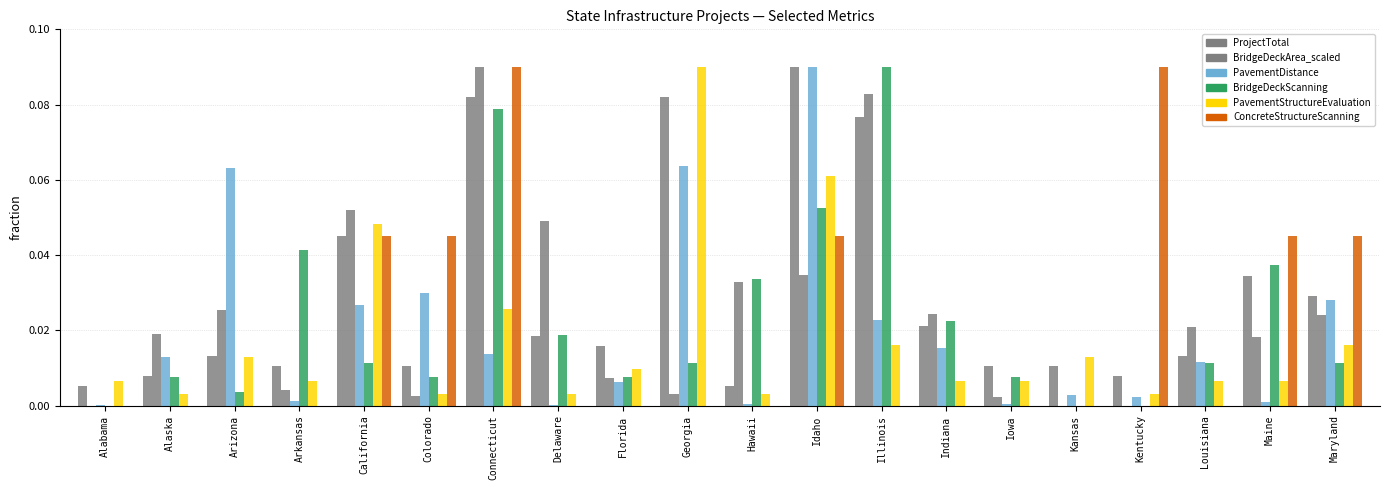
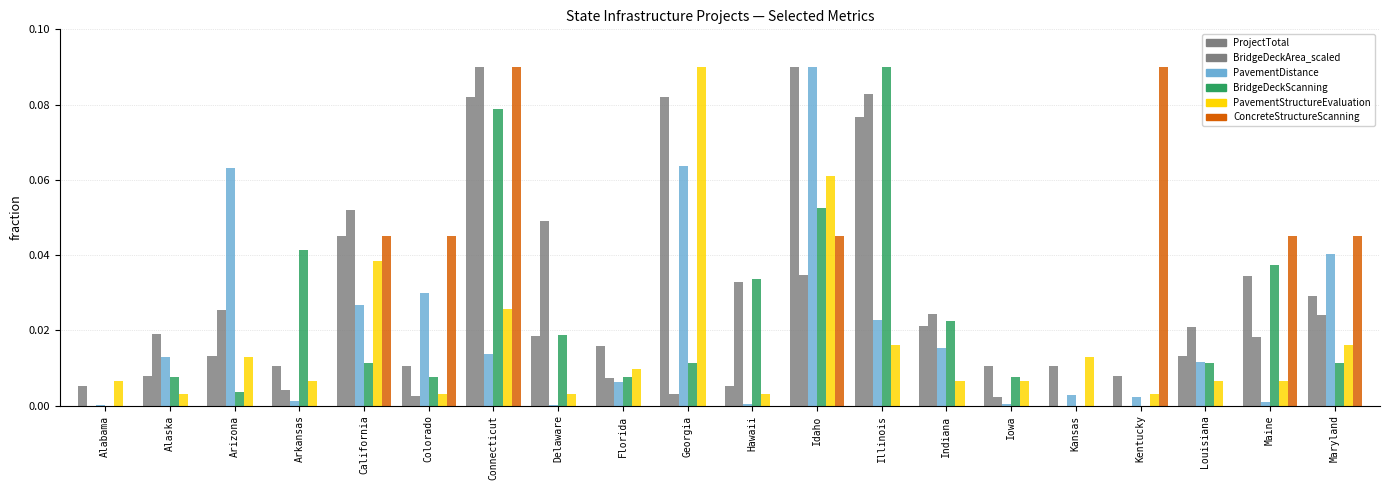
  {
    "PavementDistance": {
      "Alaska": 0.013,
      "Arizona": 0.063,
      "Arkansas": 0.001,
      "California": 0.027,
      "Colorado": 0.030,
      "Connecticut": 0.014,
      "Florida": 0.006,
      "Georgia": 0.064,
      "Idaho": 0.090,
      "Illinois": 0.023,
      "Indiana": 0.015,
      "Kansas": 0.003,
      "Kentucky": 0.002,
      "Louisiana": 0.012,
      "Maine": 0.001,
-     "Maryland": 0.028
+     "Maryland": 0.040
    },
    "BridgeDeckScanning": {
      "Alabama": 0.000,
      "Alaska": 0.008,
      "Arizona": 0.004,
      "Arkansas": 0.041,
      "California": 0.011,
      "Colorado": 0.008,
      "Connecticut": 0.079,
      "Delaware": 0.019,
      "Florida": 0.008,
      "Georgia": 0.011,
      "Hawaii": 0.034,
      "Idaho": 0.053,
      "Illinois": 0.090,
      "Indiana": 0.023,
      "Iowa": 0.008,
      "Kansas": 0.000,
      "Kentucky": 0.000,
      "Louisiana": 0.011,
      "Maine": 0.038,
      "Maryland": 0.011
    },
    "PavementStructureEvaluation": {
      "Alabama": 0.006,
      "Alaska": 0.003,
      "Arizona": 0.013,
      "Arkansas": 0.006,
-     "California": 0.048,
+     "California": 0.039,
      "Colorado": 0.003,
      "Connecticut": 0.026,
      "Delaware": 0.003,
      "Florida": 0.010,
      "Georgia": 0.090,
      "Hawaii": 0.003,
      "Idaho": 0.061,
      "Illinois": 0.016,
      "Indiana": 0.006,
      "Iowa": 0.006,
      "Kansas": 0.013,
      "Kentucky": 0.003,
      "Louisiana": 0.006,
      "Maine": 0.006,
      "Maryland": 0.016
    },
    "ConcreteStructureScanning": {
      "Alabama": 0.000,
      "Alaska": 0.000,
      "Arizona": 0.000,
      "Arkansas": 0.000,
      "California": 0.045,
      "Colorado": 0.045,
      "Connecticut": 0.090,
      "Delaware": 0.000,
      "Florida": 0.000,
      "Georgia": 0.000,
      "Hawaii": 0.000,
      "Idaho": 0.045,
      "Illinois": 0.000,
      "Indiana": 0.000,
      "Iowa": 0.000,
      "Kansas": 0.000,
      "Kentucky": 0.090,
      "Louisiana": 0.000,
      "Maine": 0.045,
      "Maryland": 0.045
    }
  }
